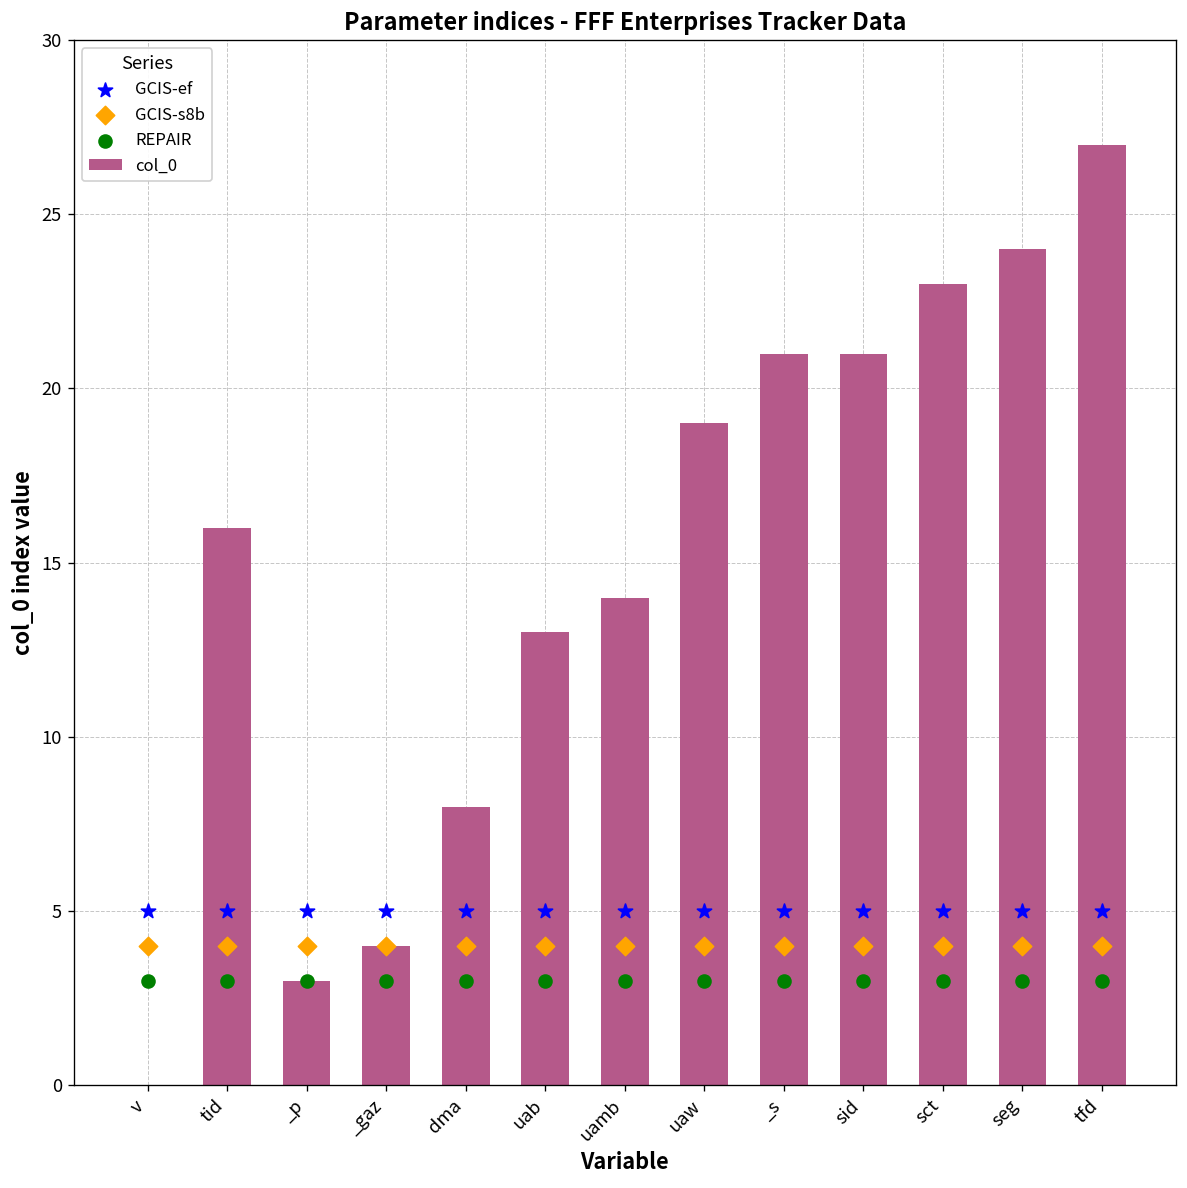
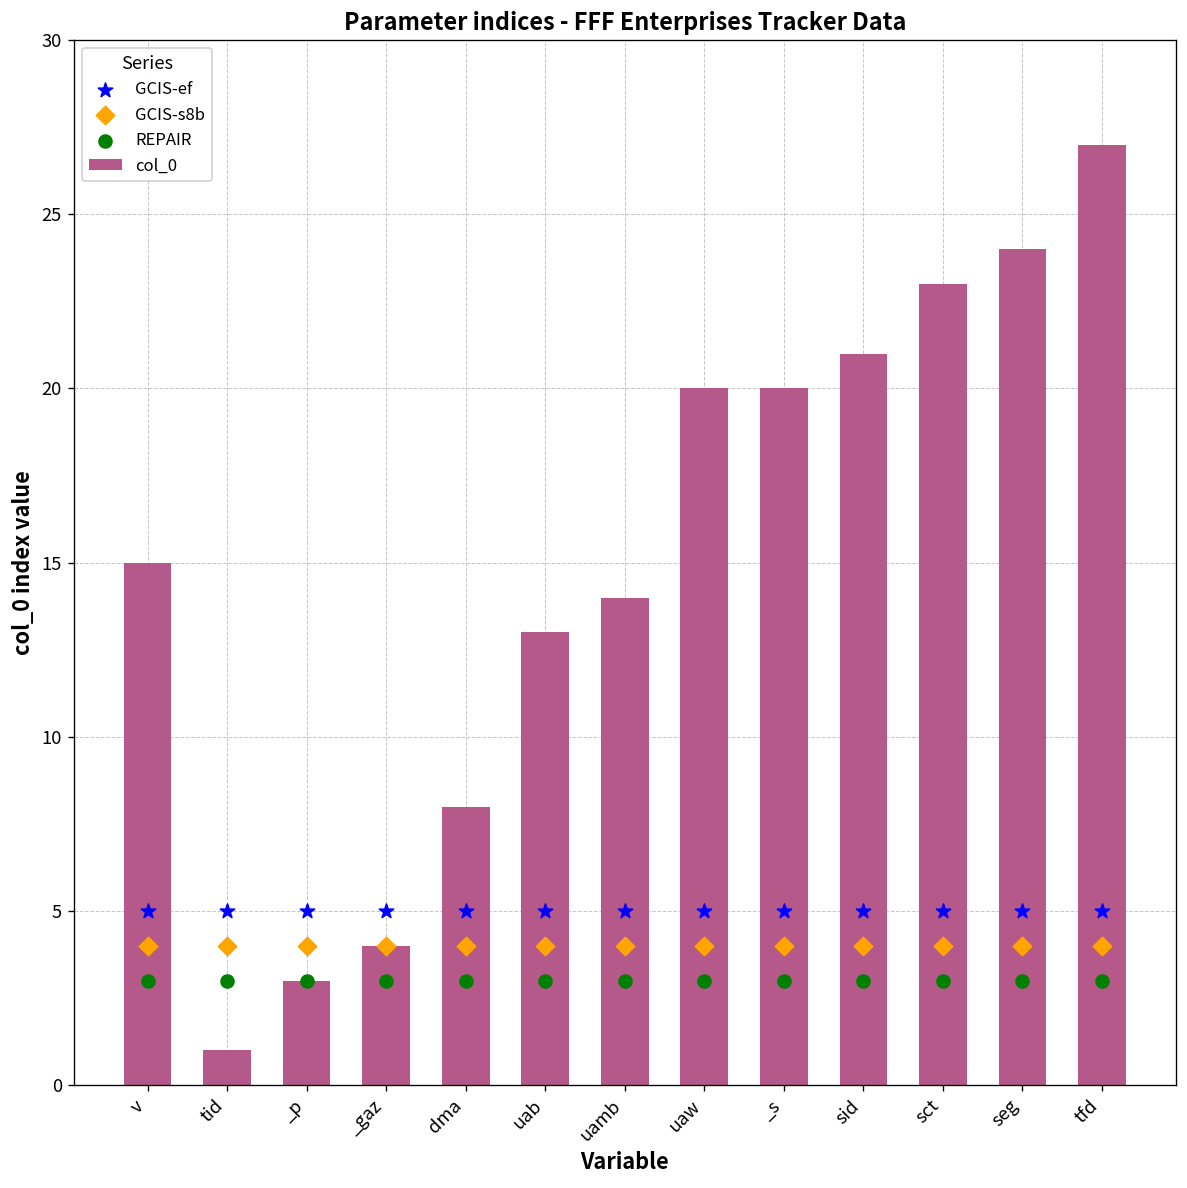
  {
    "col_0": {
-     "v": 0,
-     "tid": 16,
+     "v": 15,
+     "tid": 1,
      "_p": 3,
      "_gaz": 4,
      "dma": 8,
      "uab": 13,
      "uamb": 14,
-     "uaw": 19,
-     "_s": 21,
+     "uaw": 20,
+     "_s": 20,
      "sid": 21,
      "sct": 23,
      "seg": 24,
      "tfd": 27
    }
  }
